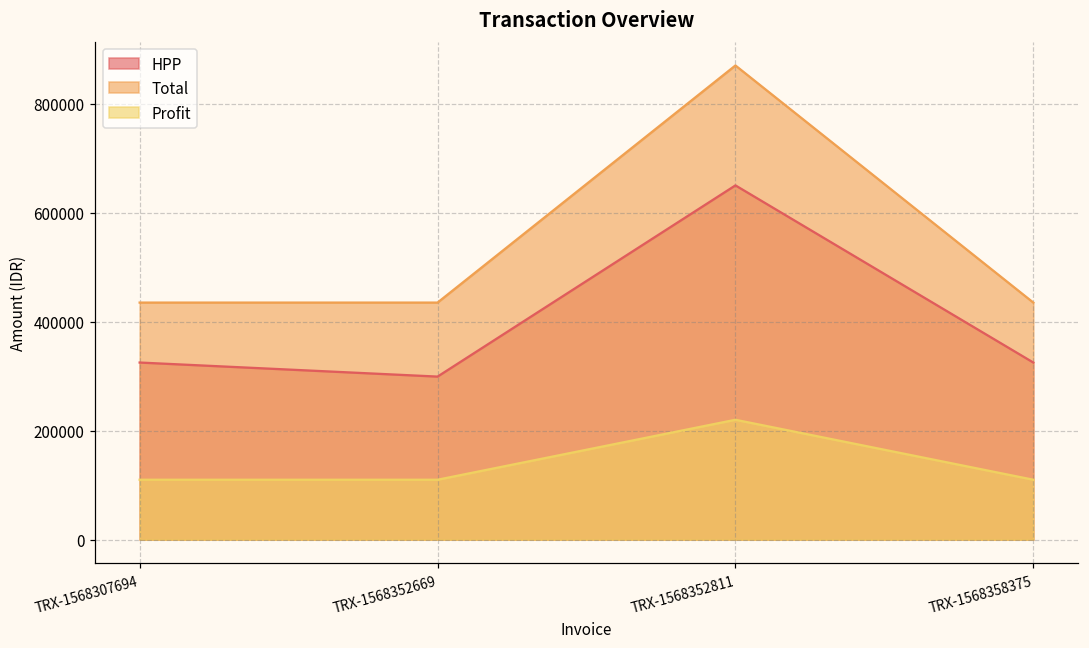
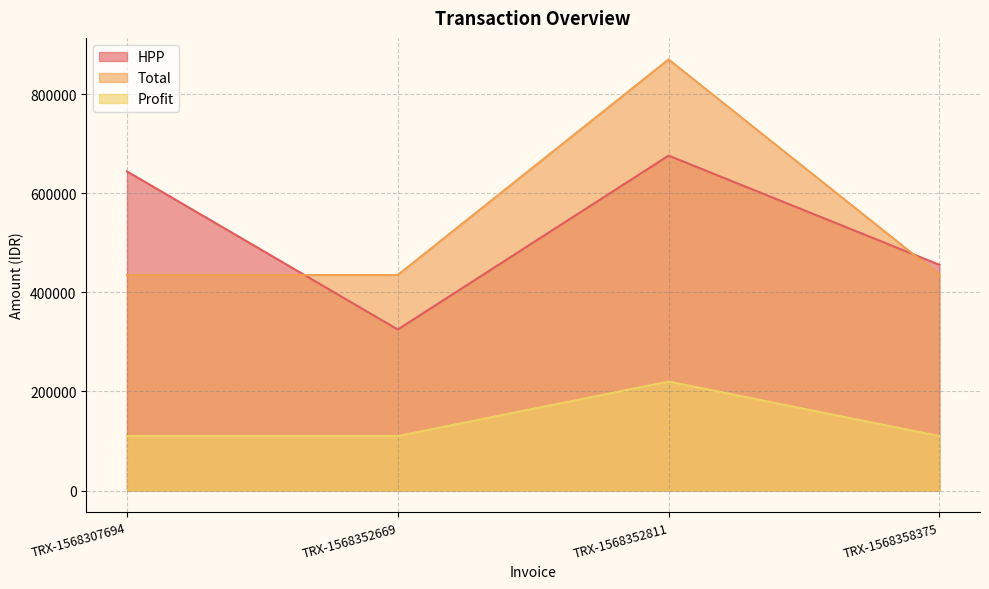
  {
    "HPP": {
-     "TRX-1568307694": 330000,
-     "TRX-1568352669": 300000,
-     "TRX-1568352811": 650000,
-     "TRX-1568358375": 330000
+     "TRX-1568307694": 640000,
+     "TRX-1568352669": 330000,
+     "TRX-1568352811": 680000,
+     "TRX-1568358375": 460000
    }
  }
